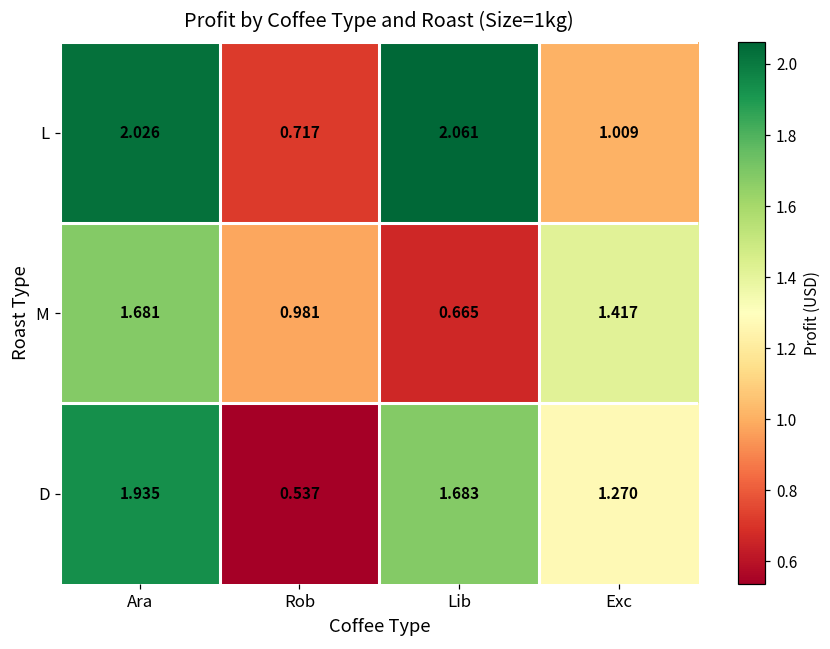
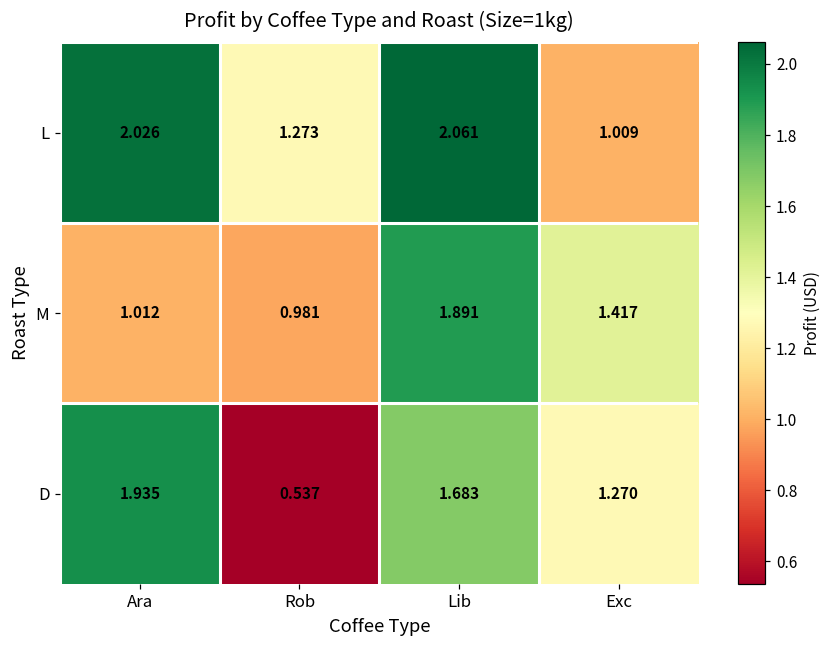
  {
    "L": {
      "Ara": 2.026,
-     "Rob": 0.717,
+     "Rob": 1.273,
      "Lib": 2.061,
      "Exc": 1.009
    },
    "M": {
-     "Ara": 1.681,
+     "Ara": 1.012,
      "Rob": 0.981,
-     "Lib": 0.665,
+     "Lib": 1.891,
      "Exc": 1.417
    },
    "D": {
      "Ara": 1.935,
      "Rob": 0.537,
      "Lib": 1.683,
      "Exc": 1.270
    }
  }
